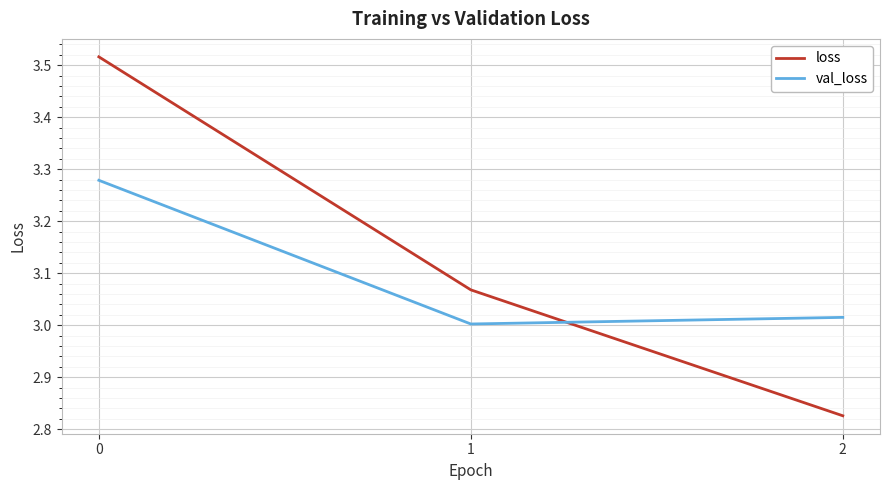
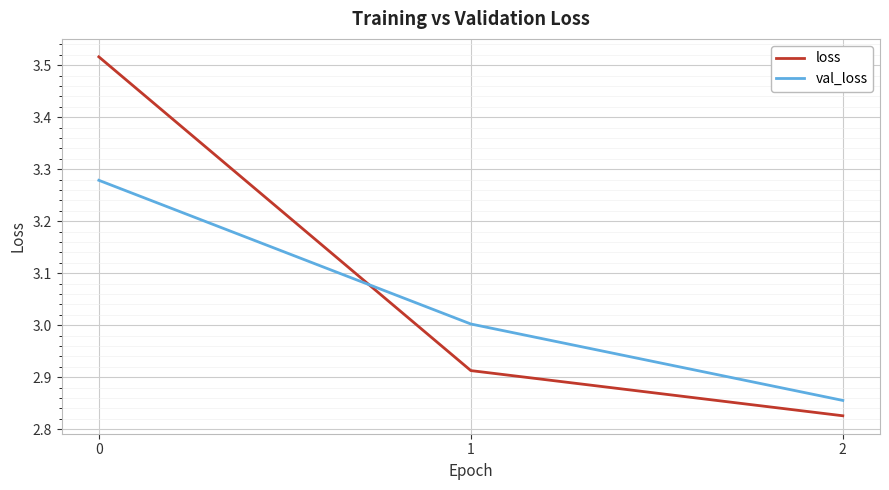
  {
    "loss": {
      "0": 3.52,
-     "1": 3.07,
+     "1": 2.91,
      "2": 2.83
    },
    "val_loss": {
      "0": 3.28,
      "1": 3.00,
-     "2": 3.02
+     "2": 2.86
    }
  }
